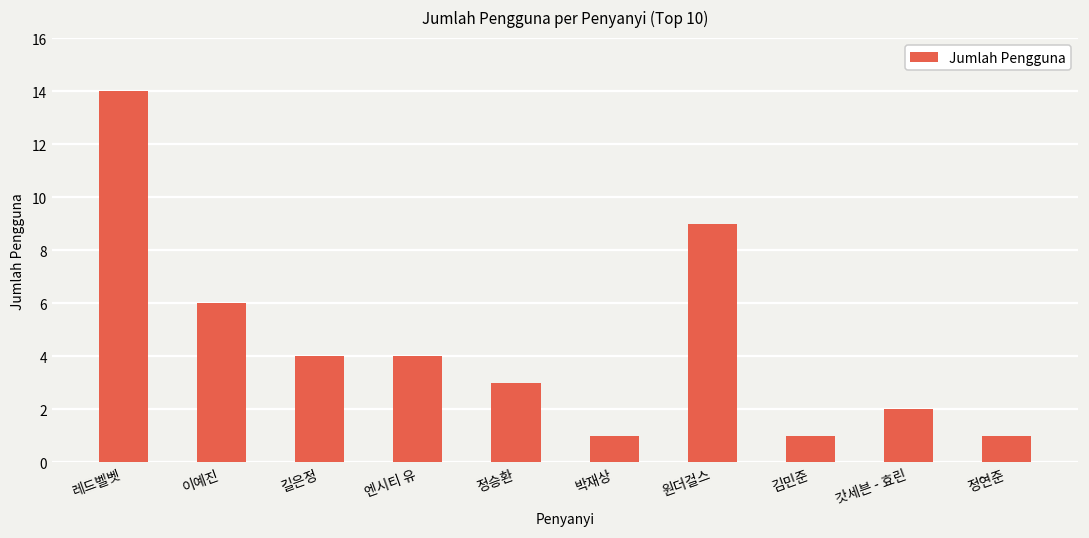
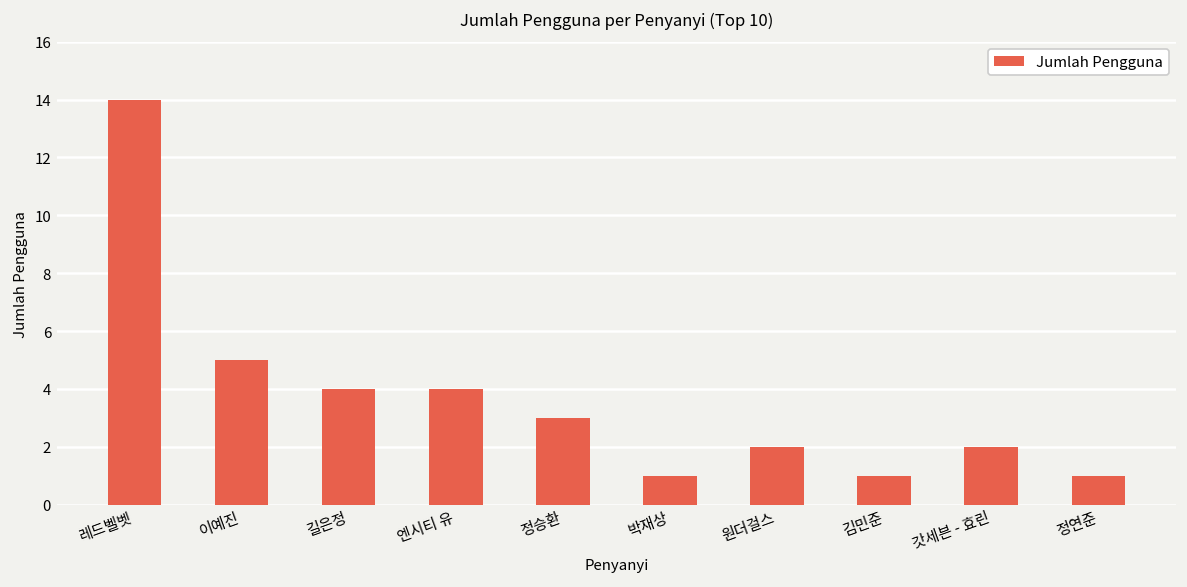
  {
    "레드벨벳": 14,
-   "이예진": 6,
+   "이예진": 5,
    "길은정": 4,
    "엔시티 유": 4,
    "정승환": 3,
    "박재상": 1,
-   "원더걸스": 9,
+   "원더걸스": 2,
    "김민준": 1,
    "갓세븐 - 효린": 2,
    "정연준": 1
  }
